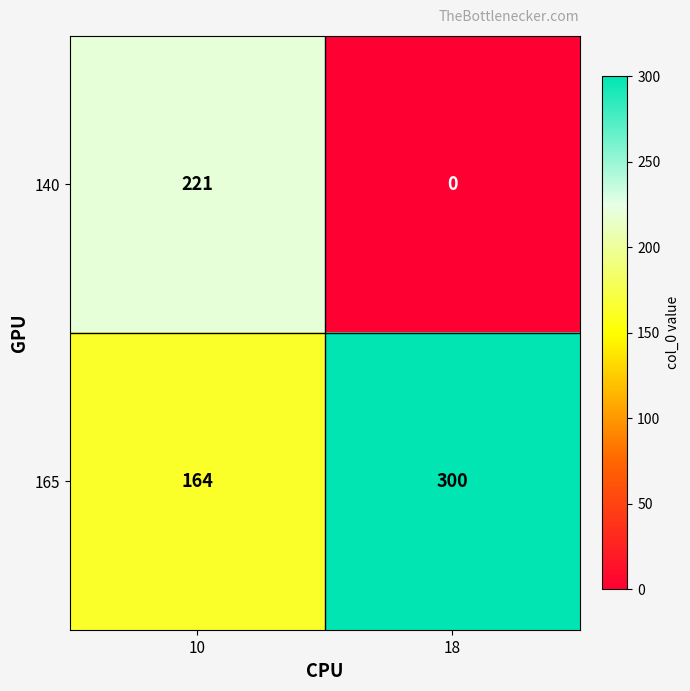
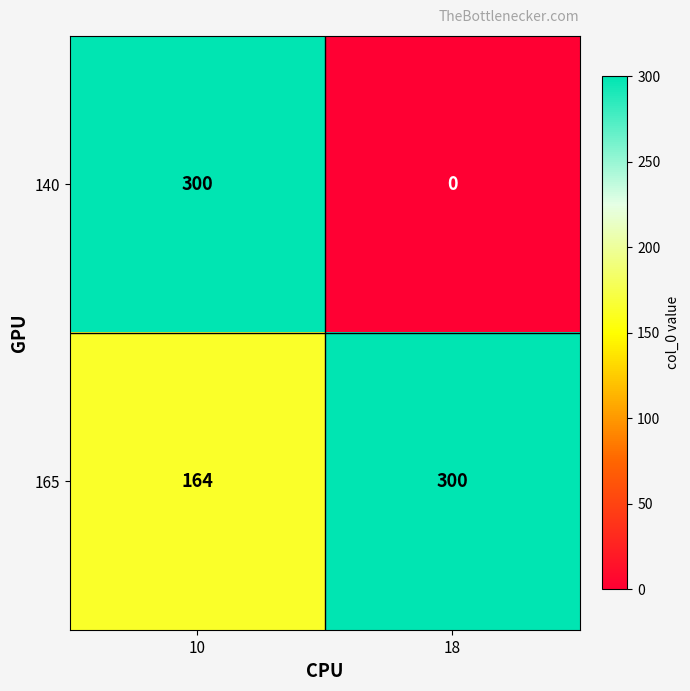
  {
    "140": {
-     "10": 221,
+     "10": 300,
      "18": 0
    },
    "165": {
      "10": 164,
      "18": 300
    }
  }
